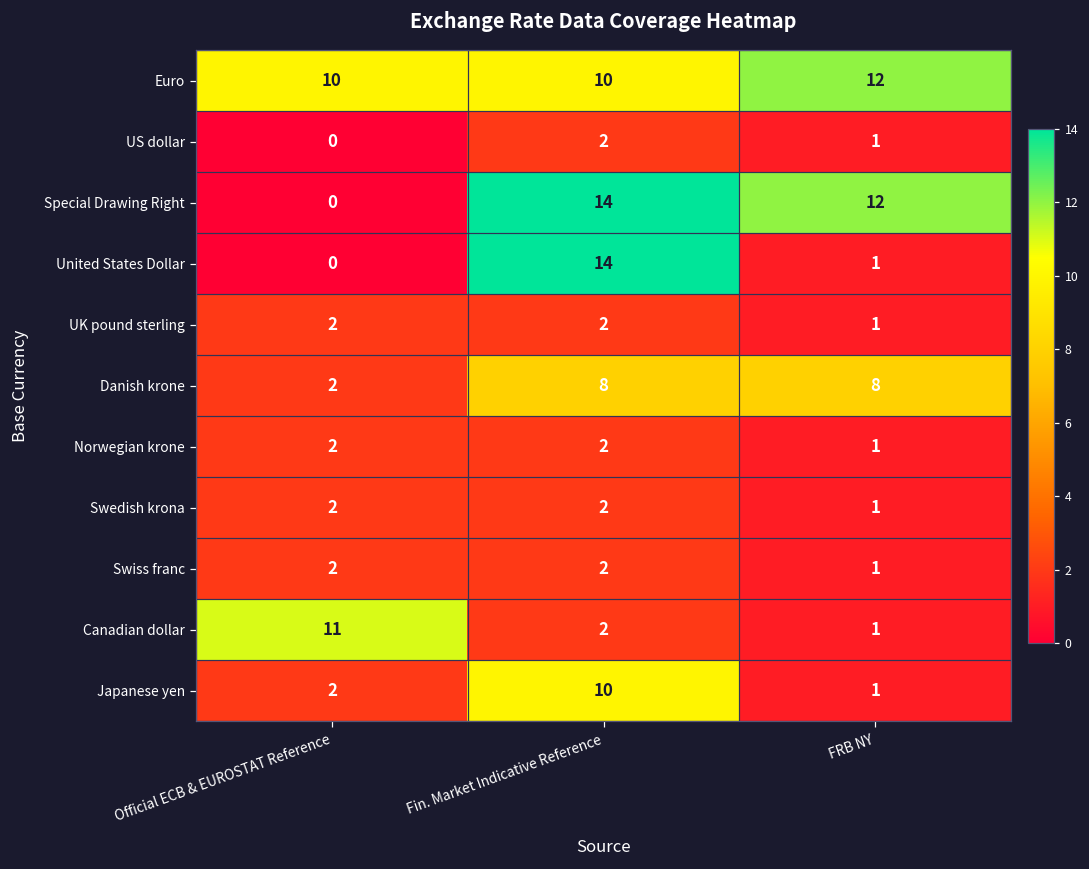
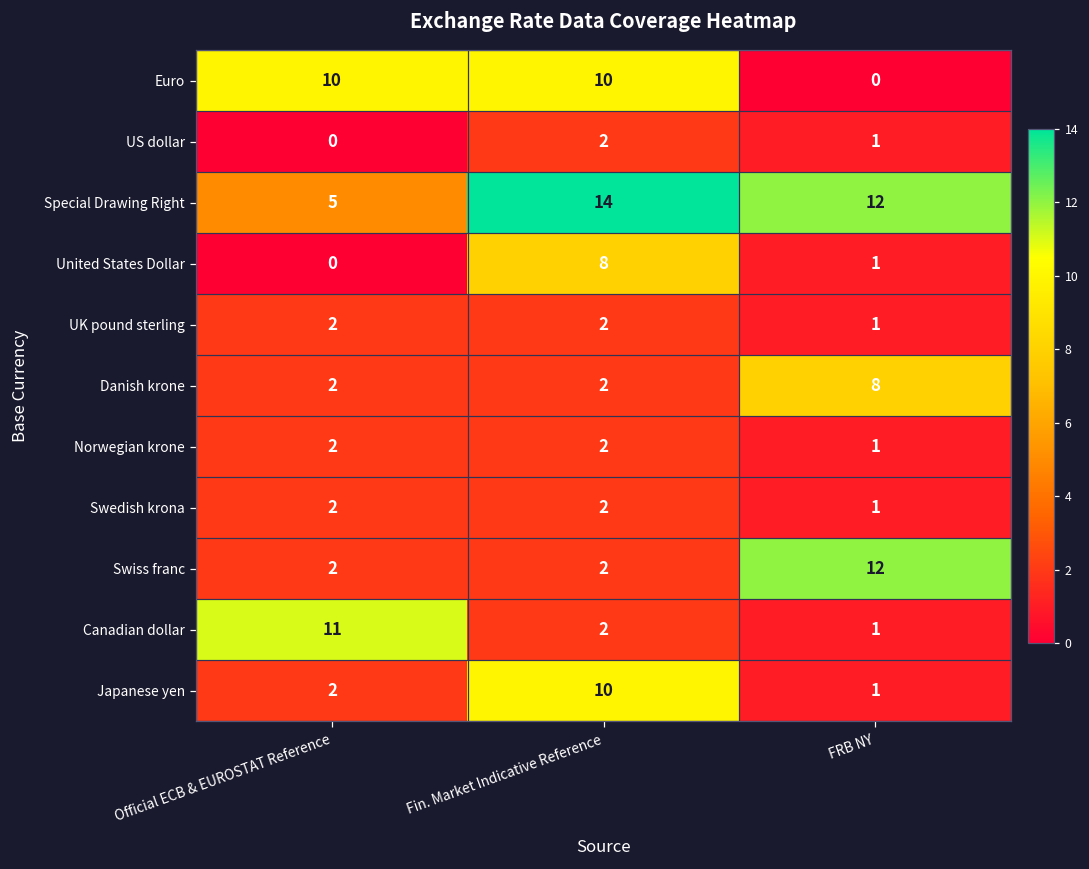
  {
    "Euro": {
      "Official ECB & EUROSTAT Reference": 10,
      "Fin. Market Indicative Reference": 10,
-     "FRB NY": 12
+     "FRB NY": 0
    },
    "US dollar": {
      "Official ECB & EUROSTAT Reference": 0,
      "Fin. Market Indicative Reference": 2,
      "FRB NY": 1
    },
    "Special Drawing Right": {
-     "Official ECB & EUROSTAT Reference": 0,
+     "Official ECB & EUROSTAT Reference": 5,
      "Fin. Market Indicative Reference": 14,
      "FRB NY": 12
    },
    "United States Dollar": {
      "Official ECB & EUROSTAT Reference": 0,
-     "Fin. Market Indicative Reference": 14,
+     "Fin. Market Indicative Reference": 8,
      "FRB NY": 1
    },
    "UK pound sterling": {
      "Official ECB & EUROSTAT Reference": 2,
      "Fin. Market Indicative Reference": 2,
      "FRB NY": 1
    },
    "Danish krone": {
      "Official ECB & EUROSTAT Reference": 2,
-     "Fin. Market Indicative Reference": 8,
+     "Fin. Market Indicative Reference": 2,
      "FRB NY": 8
    },
    "Norwegian krone": {
      "Official ECB & EUROSTAT Reference": 2,
      "Fin. Market Indicative Reference": 2,
      "FRB NY": 1
    },
    "Swedish krona": {
      "Official ECB & EUROSTAT Reference": 2,
      "Fin. Market Indicative Reference": 2,
      "FRB NY": 1
    },
    "Swiss franc": {
      "Official ECB & EUROSTAT Reference": 2,
      "Fin. Market Indicative Reference": 2,
-     "FRB NY": 1
+     "FRB NY": 12
    },
    "Canadian dollar": {
      "Official ECB & EUROSTAT Reference": 11,
      "Fin. Market Indicative Reference": 2,
      "FRB NY": 1
    },
    "Japanese yen": {
      "Official ECB & EUROSTAT Reference": 2,
      "Fin. Market Indicative Reference": 10,
      "FRB NY": 1
    }
  }
